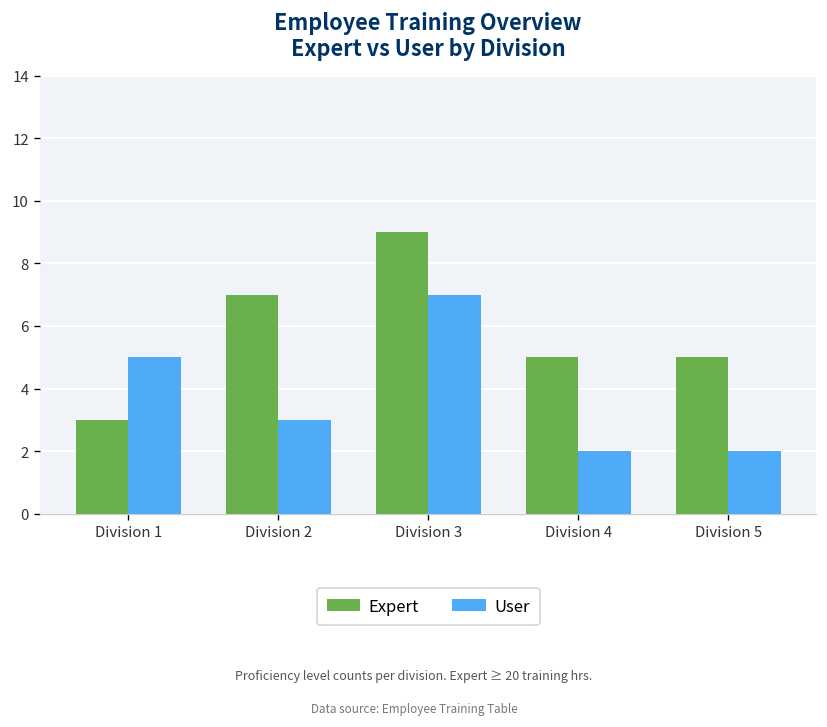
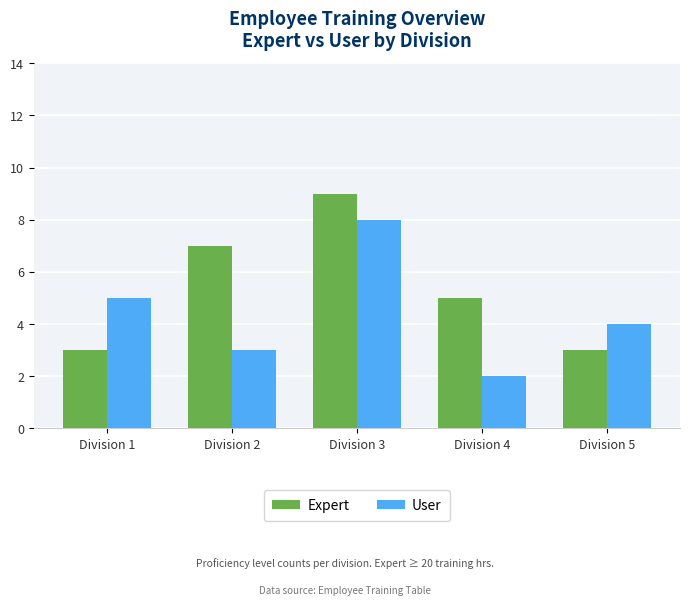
  {
    "Expert": {
      "Division 1": 3,
      "Division 2": 7,
      "Division 3": 9,
      "Division 4": 5,
-     "Division 5": 5
+     "Division 5": 3
    },
    "User": {
      "Division 1": 5,
      "Division 2": 3,
-     "Division 3": 7,
+     "Division 3": 8,
      "Division 4": 2,
-     "Division 5": 2
+     "Division 5": 4
    }
  }
